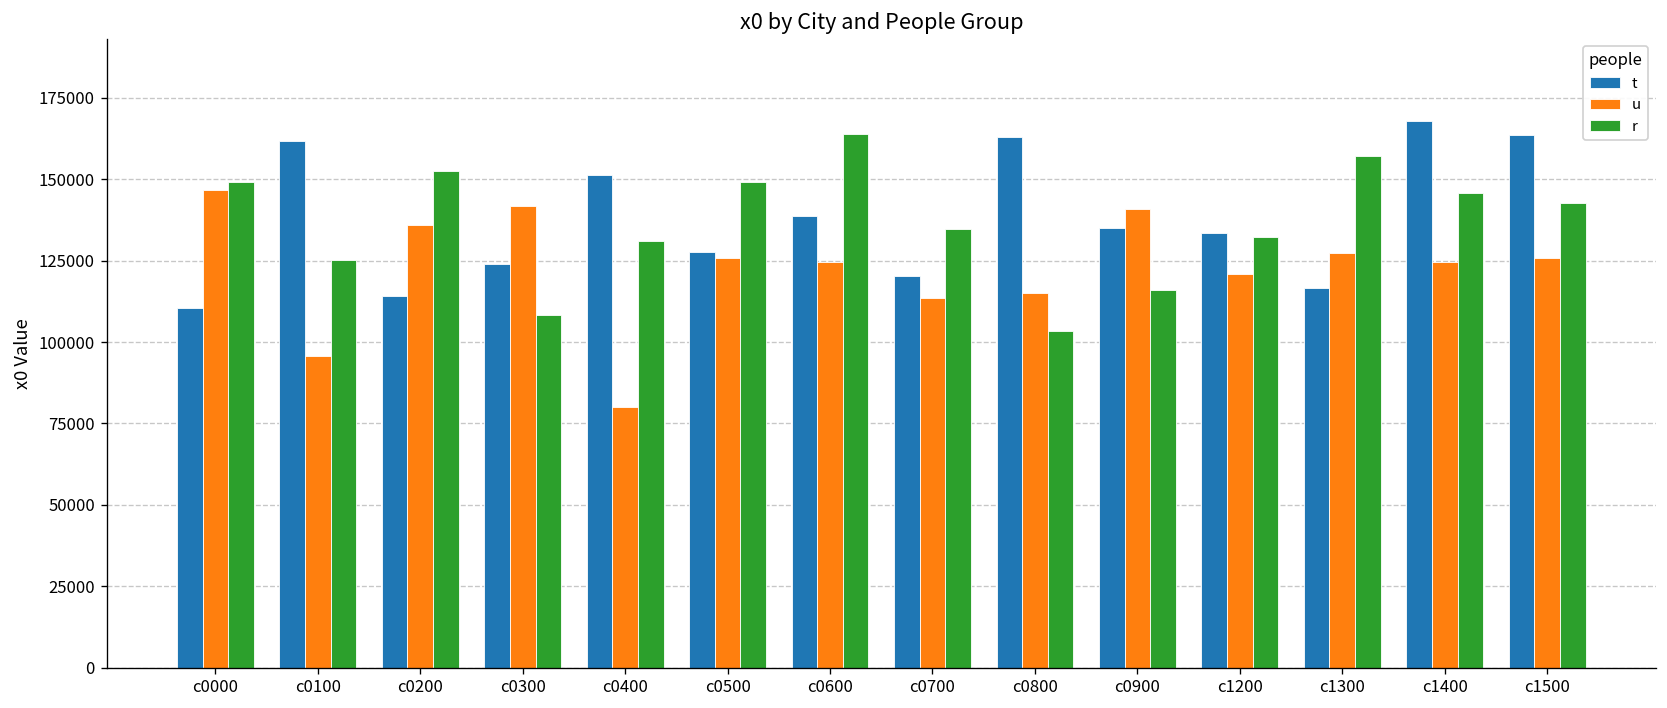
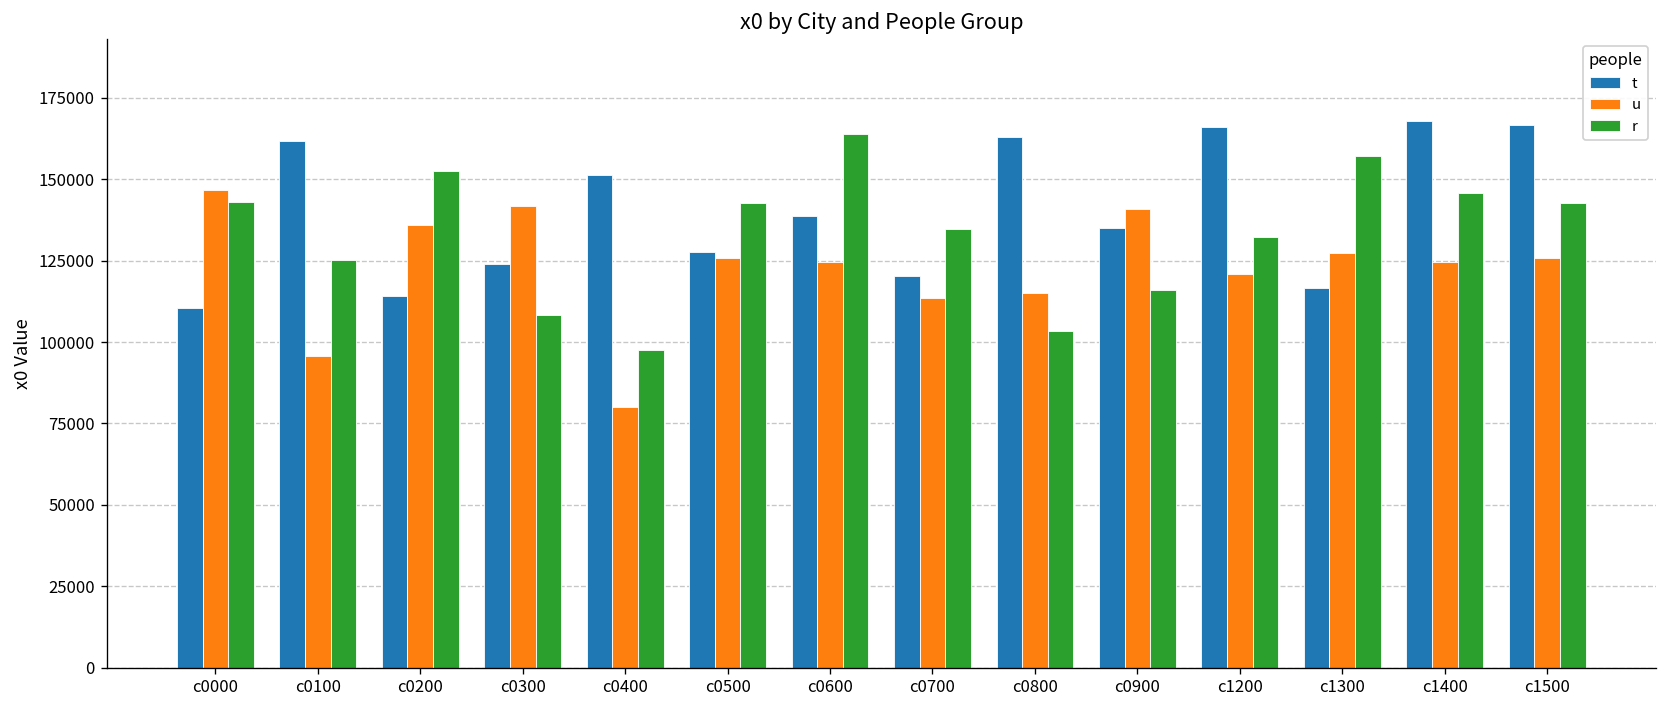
  {
    "t": {
      "c0000": 110000,
      "c0100": 162000,
      "c0200": 114000,
      "c0300": 124000,
      "c0400": 151000,
      "c0500": 128000,
      "c0600": 139000,
      "c0700": 120000,
      "c0800": 163000,
      "c0900": 135000,
-     "c1200": 133000,
+     "c1200": 166000,
      "c1300": 117000,
      "c1400": 168000,
-     "c1500": 164000
+     "c1500": 167000
    },
    "u": {
      "c0000": 147000,
      "c0100": 96000,
      "c0200": 136000,
      "c0300": 142000,
      "c0400": 80000,
      "c0500": 126000,
      "c0600": 125000,
      "c0700": 114000,
      "c0800": 115000,
      "c0900": 141000,
      "c1200": 121000,
      "c1300": 127000,
      "c1400": 125000,
      "c1500": 126000
    },
    "r": {
-     "c0000": 149000,
+     "c0000": 143000,
      "c0100": 125000,
      "c0200": 152000,
      "c0300": 108000,
-     "c0400": 131000,
-     "c0500": 149000,
+     "c0400": 98000,
+     "c0500": 143000,
      "c0600": 164000,
      "c0700": 135000,
      "c0800": 103000,
      "c0900": 116000,
      "c1200": 132000,
      "c1300": 157000,
      "c1400": 146000,
      "c1500": 143000
    }
  }
